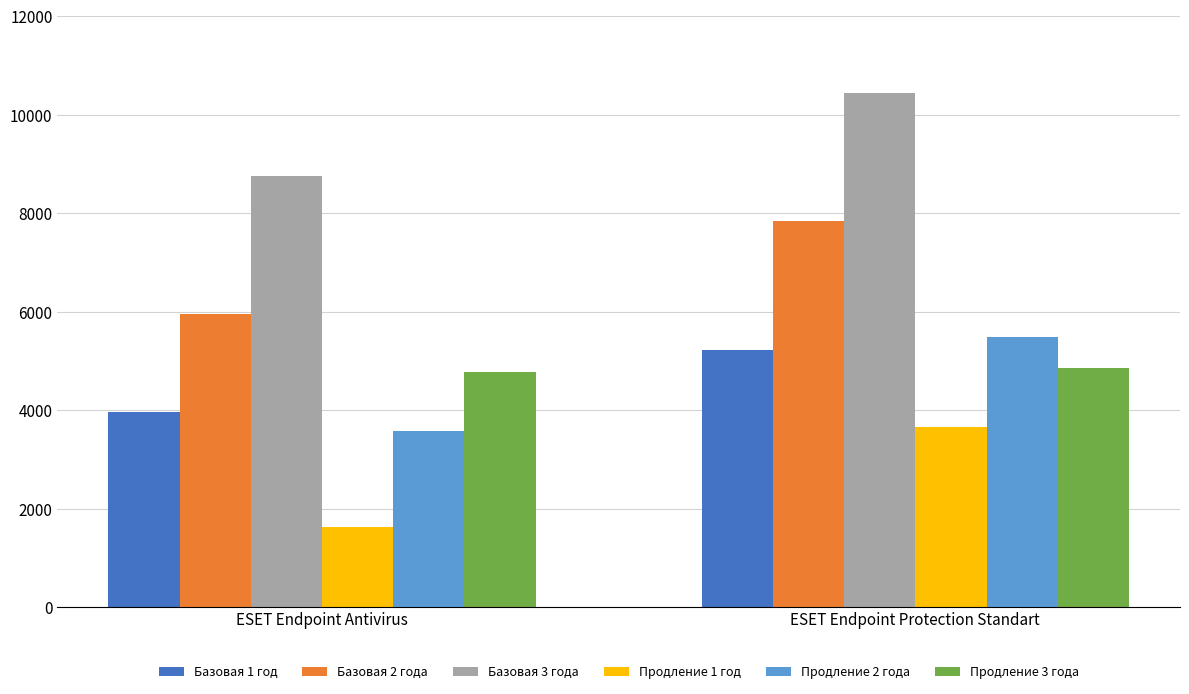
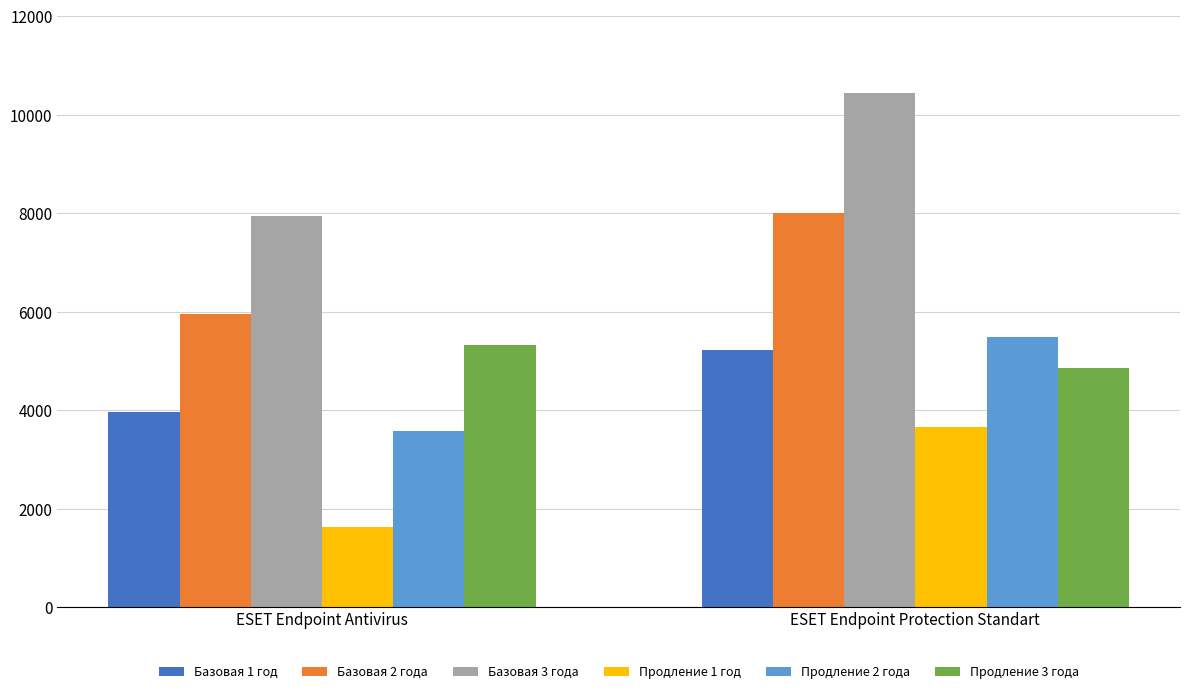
  {
    "Базовая 2 года": {
      "ESET Endpoint Antivirus": 6000,
-     "ESET Endpoint Protection Standart": 7800
+     "ESET Endpoint Protection Standart": 8000
    },
    "Базовая 3 года": {
-     "ESET Endpoint Antivirus": 8800,
+     "ESET Endpoint Antivirus": 8000,
      "ESET Endpoint Protection Standart": 10500
    },
    "Продление 1 год": {
      "ESET Endpoint Antivirus": 1600,
      "ESET Endpoint Protection Standart": 3700
    },
    "Продление 3 года": {
-     "ESET Endpoint Antivirus": 4800,
+     "ESET Endpoint Antivirus": 5300,
      "ESET Endpoint Protection Standart": 4900
    }
  }
